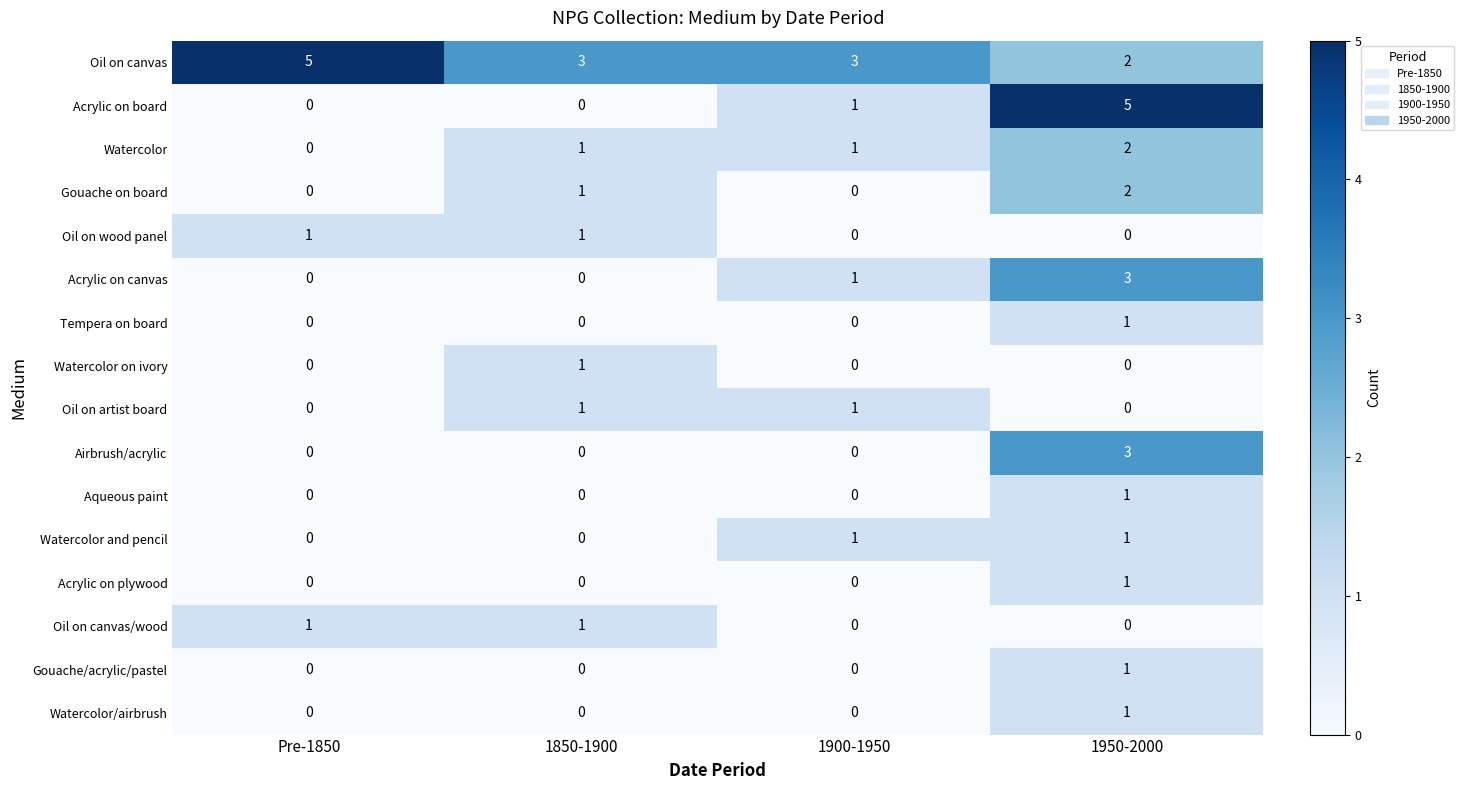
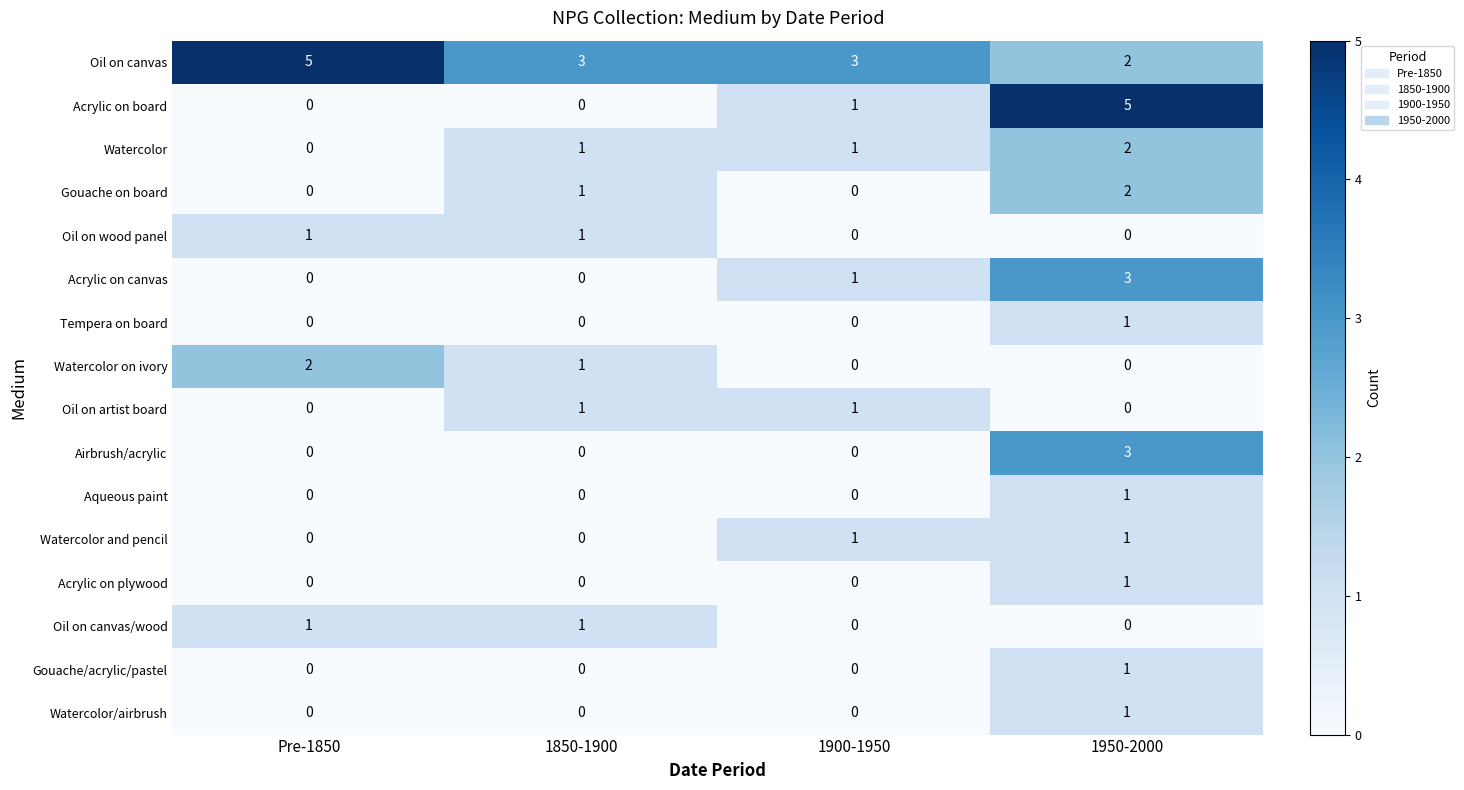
  {
    "Oil on canvas": {
      "Pre-1850": 5,
      "1850-1900": 3,
      "1900-1950": 3,
      "1950-2000": 2
    },
    "Acrylic on board": {
      "Pre-1850": 0,
      "1850-1900": 0,
      "1900-1950": 1,
      "1950-2000": 5
    },
    "Watercolor": {
      "Pre-1850": 0,
      "1850-1900": 1,
      "1900-1950": 1,
      "1950-2000": 2
    },
    "Gouache on board": {
      "Pre-1850": 0,
      "1850-1900": 1,
      "1900-1950": 0,
      "1950-2000": 2
    },
    "Oil on wood panel": {
      "Pre-1850": 1,
      "1850-1900": 1,
      "1900-1950": 0,
      "1950-2000": 0
    },
    "Acrylic on canvas": {
      "Pre-1850": 0,
      "1850-1900": 0,
      "1900-1950": 1,
      "1950-2000": 3
    },
    "Tempera on board": {
      "Pre-1850": 0,
      "1850-1900": 0,
      "1900-1950": 0,
      "1950-2000": 1
    },
    "Watercolor on ivory": {
-     "Pre-1850": 0,
+     "Pre-1850": 2,
      "1850-1900": 1,
      "1900-1950": 0,
      "1950-2000": 0
    },
    "Oil on artist board": {
      "Pre-1850": 0,
      "1850-1900": 1,
      "1900-1950": 1,
      "1950-2000": 0
    },
    "Airbrush/acrylic": {
      "Pre-1850": 0,
      "1850-1900": 0,
      "1900-1950": 0,
      "1950-2000": 3
    },
    "Aqueous paint": {
      "Pre-1850": 0,
      "1850-1900": 0,
      "1900-1950": 0,
      "1950-2000": 1
    },
    "Watercolor and pencil": {
      "Pre-1850": 0,
      "1850-1900": 0,
      "1900-1950": 1,
      "1950-2000": 1
    },
    "Acrylic on plywood": {
      "Pre-1850": 0,
      "1850-1900": 0,
      "1900-1950": 0,
      "1950-2000": 1
    },
    "Oil on canvas/wood": {
      "Pre-1850": 1,
      "1850-1900": 1,
      "1900-1950": 0,
      "1950-2000": 0
    },
    "Gouache/acrylic/pastel": {
      "Pre-1850": 0,
      "1850-1900": 0,
      "1900-1950": 0,
      "1950-2000": 1
    },
    "Watercolor/airbrush": {
      "Pre-1850": 0,
      "1850-1900": 0,
      "1900-1950": 0,
      "1950-2000": 1
    }
  }
